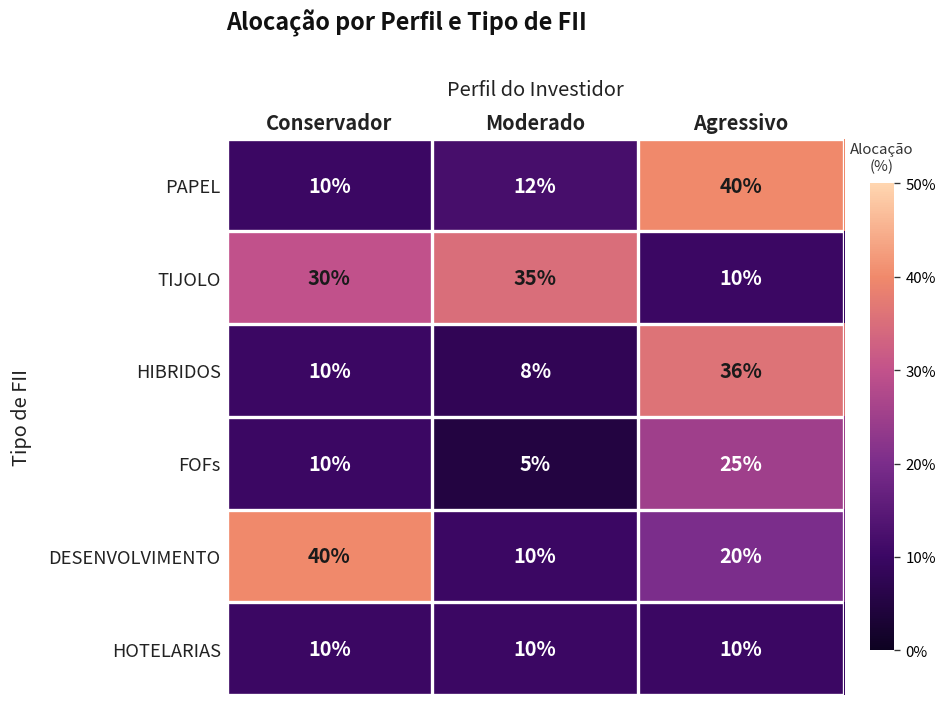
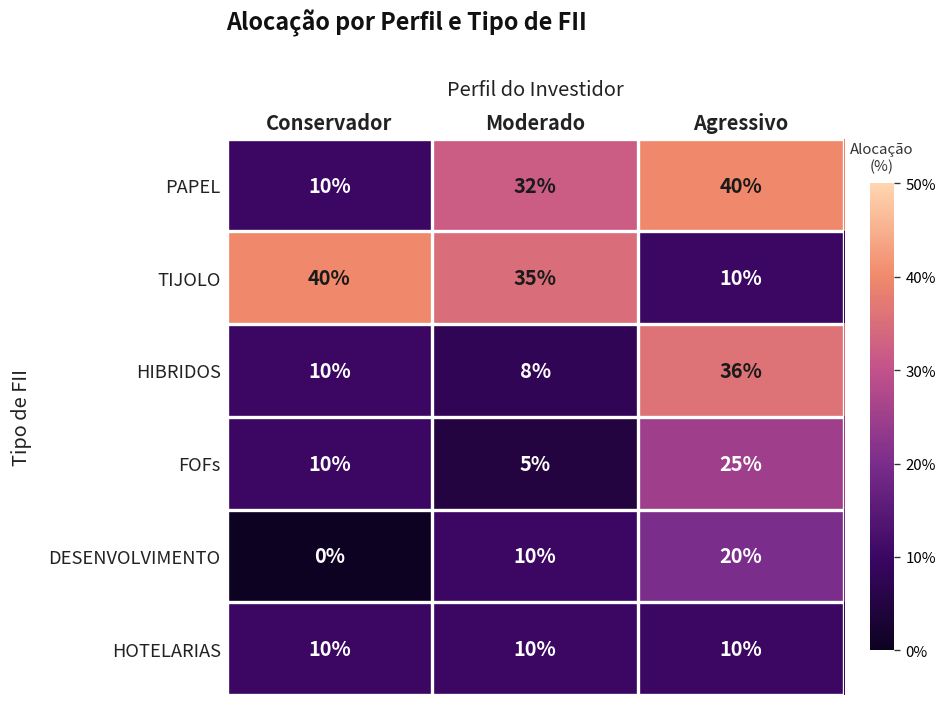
  {
    "PAPEL": {
      "Conservador": "10%",
-     "Moderado": "12%",
+     "Moderado": "32%",
      "Agressivo": "40%"
    },
    "TIJOLO": {
-     "Conservador": "30%",
+     "Conservador": "40%",
      "Moderado": "35%",
      "Agressivo": "10%"
    },
    "HIBRIDOS": {
      "Conservador": "10%",
      "Moderado": "8%",
      "Agressivo": "36%"
    },
    "FOFs": {
      "Conservador": "10%",
      "Moderado": "5%",
      "Agressivo": "25%"
    },
    "DESENVOLVIMENTO": {
-     "Conservador": "40%",
+     "Conservador": "0%",
      "Moderado": "10%",
      "Agressivo": "20%"
    },
    "HOTELARIAS": {
      "Conservador": "10%",
      "Moderado": "10%",
      "Agressivo": "10%"
    }
  }
